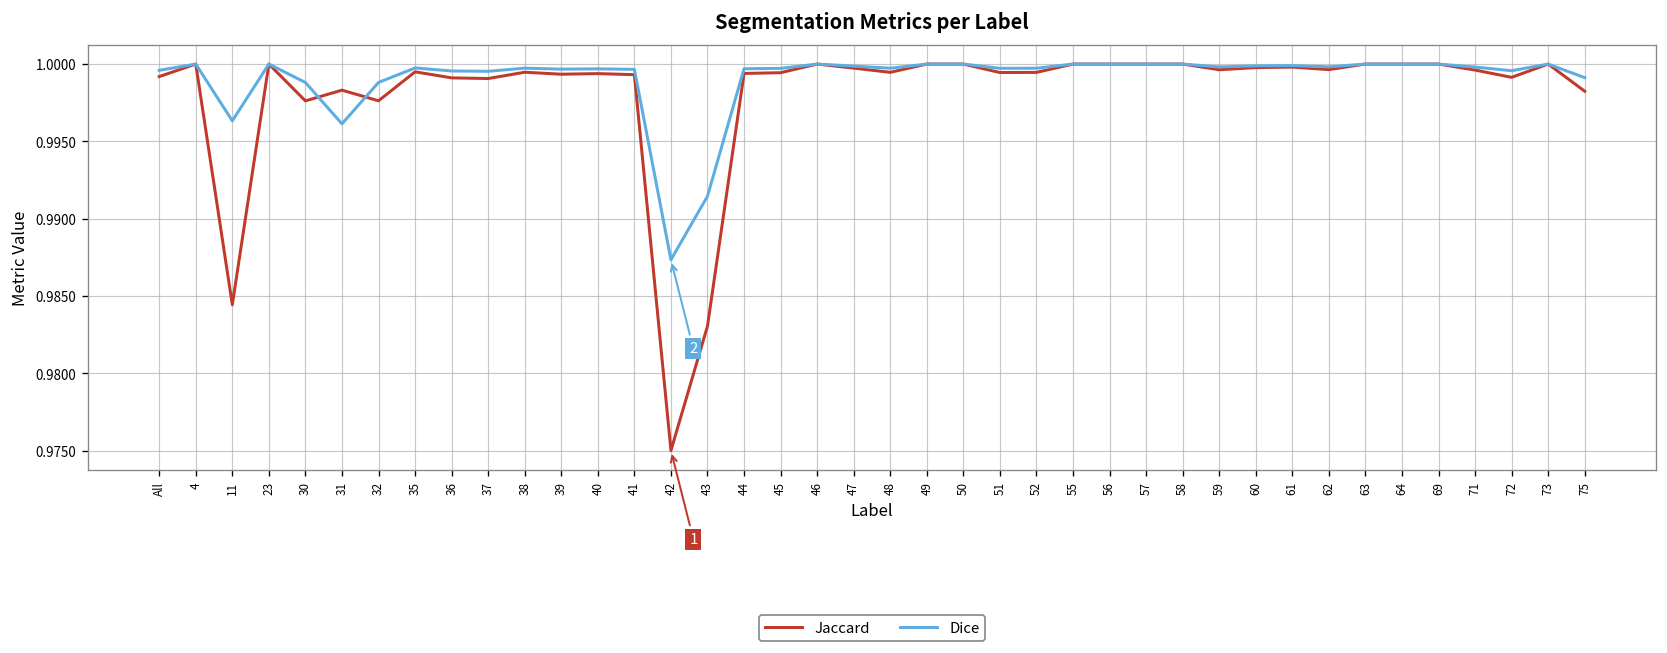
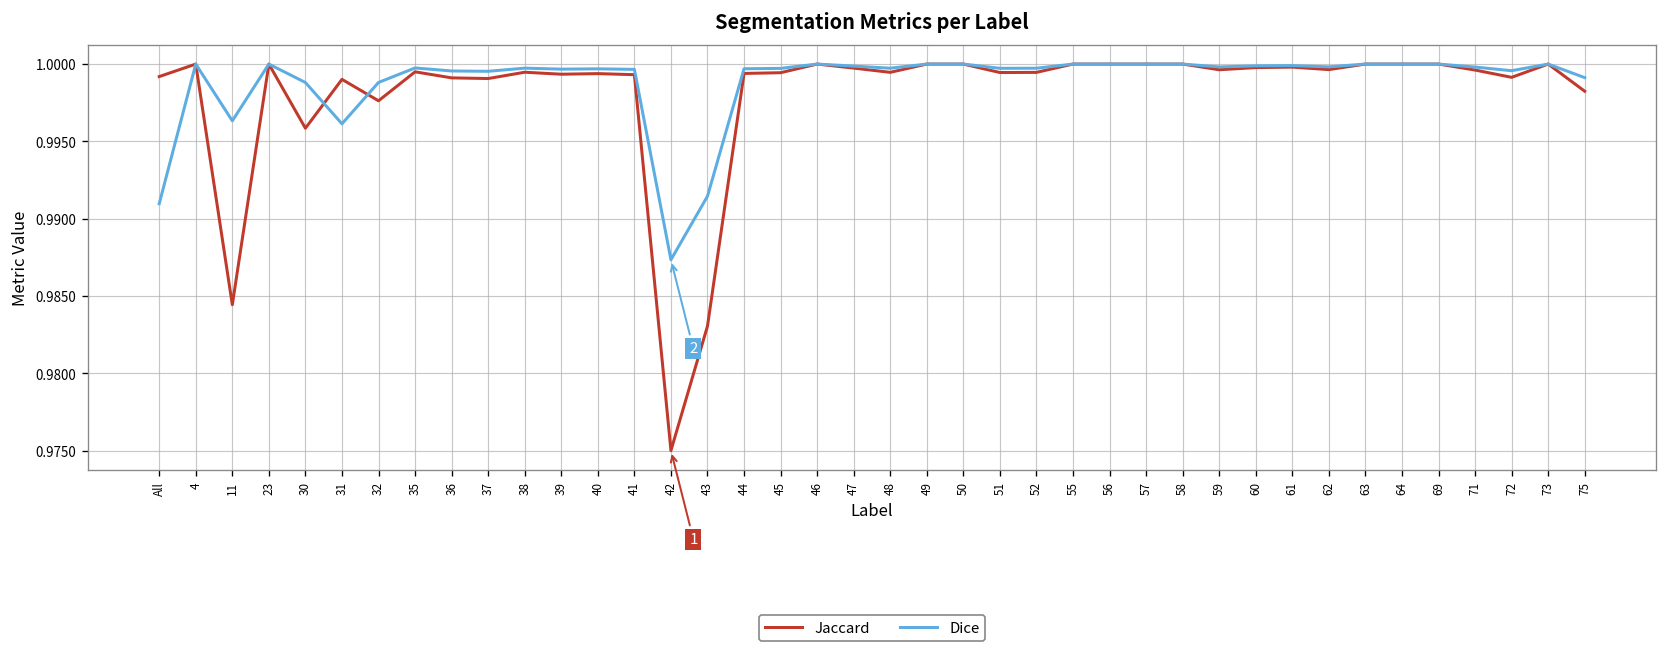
  {
    "Jaccard": {
      "All": 0.9992,
      "11": 0.9844,
-     "30": 0.9976,
-     "31": 0.9983,
+     "30": 0.9958,
+     "31": 0.9990,
      "32": 0.9976,
      "35": 0.9995,
      "36": 0.9991,
      "37": 0.9991,
      "38": 0.9995,
      "39": 0.9993,
      "40": 0.9994,
      "41": 0.9993,
      "42": 0.9750,
      "43": 0.9831,
      "44": 0.9994,
      "45": 0.9994,
      "48": 0.9995,
      "51": 0.9995,
      "52": 0.9995,
      "72": 0.9991,
      "75": 0.9982
    },
    "Dice": {
-     "All": 0.9996,
+     "All": 0.9910,
      "11": 0.9963,
      "30": 0.9988,
      "31": 0.9961,
      "32": 0.9988,
      "35": 0.9997,
      "36": 0.9996,
      "37": 0.9995,
      "38": 0.9997,
      "39": 0.9997,
      "40": 0.9997,
      "41": 0.9997,
      "42": 0.9873,
      "43": 0.9915,
      "44": 0.9997,
      "45": 0.9997,
      "48": 0.9997,
      "51": 0.9997,
      "52": 0.9997,
      "72": 0.9996,
      "75": 0.9991
    }
  }
